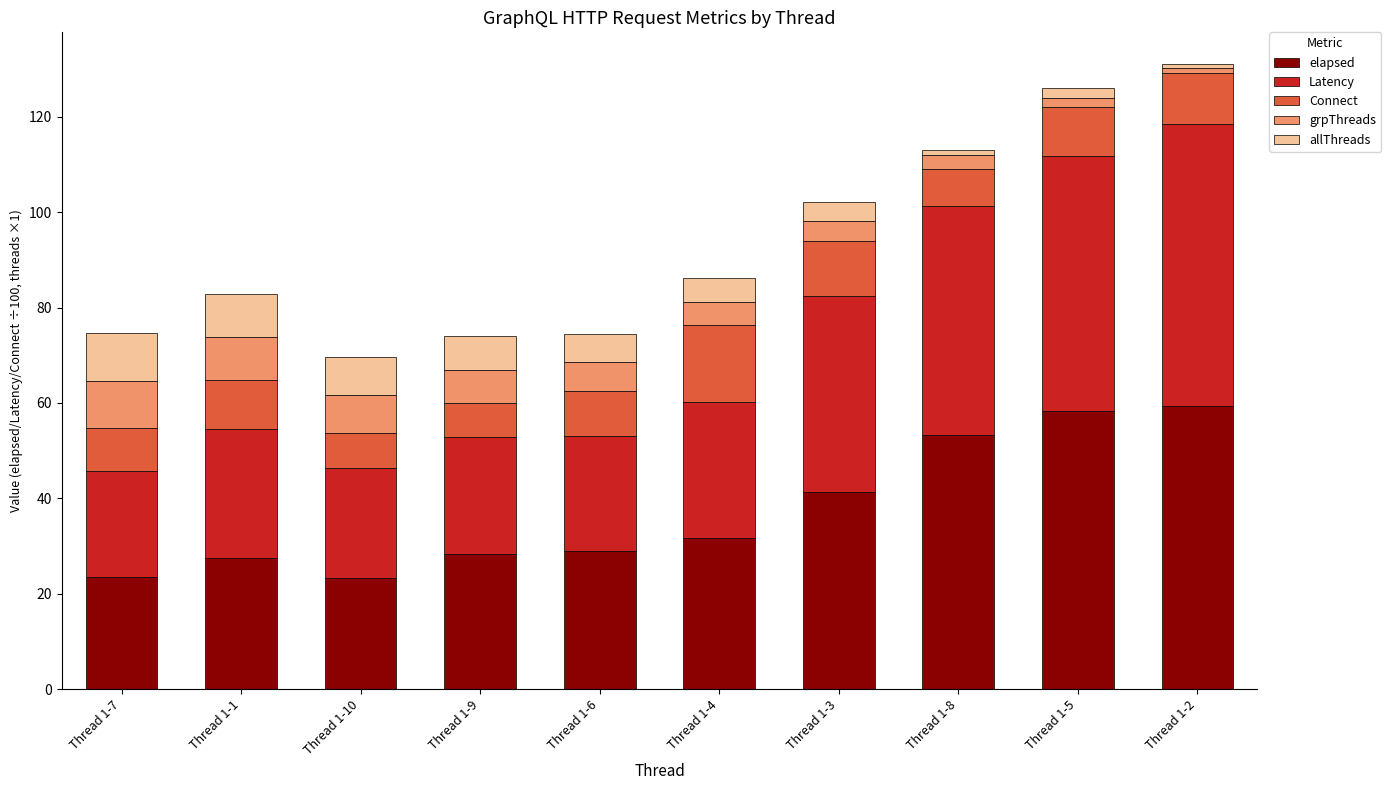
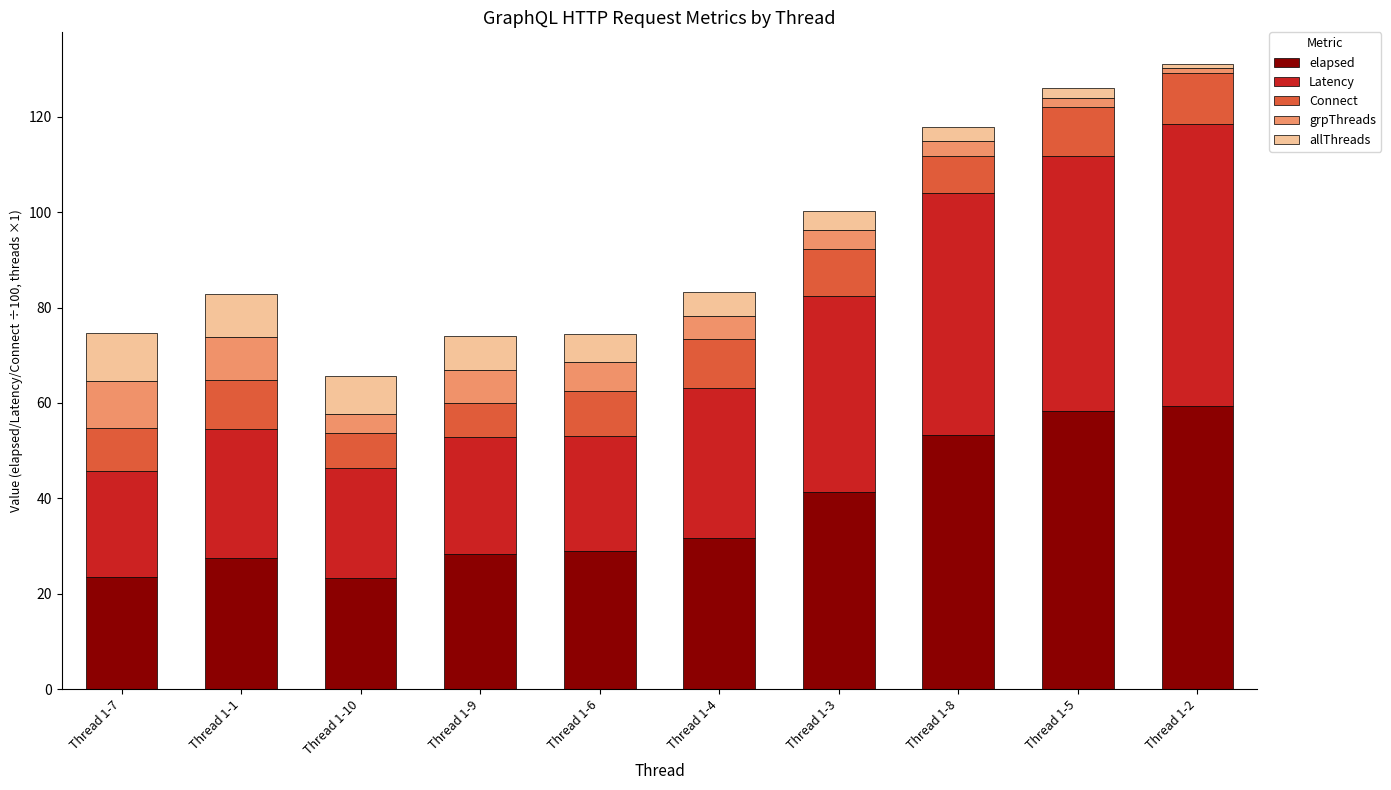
  {
    "elapsed": {
      "Thread 1-7": 24,
      "Thread 1-1": 28,
      "Thread 1-10": 23,
      "Thread 1-9": 28,
      "Thread 1-6": 29,
      "Thread 1-4": 32,
      "Thread 1-3": 41,
      "Thread 1-8": 53,
      "Thread 1-5": 58,
      "Thread 1-2": 59
    },
    "Latency": {
      "Thread 1-7": 22,
      "Thread 1-1": 27,
      "Thread 1-10": 23,
      "Thread 1-9": 24,
      "Thread 1-6": 24,
-     "Thread 1-4": 29,
+     "Thread 1-4": 32,
      "Thread 1-3": 41,
-     "Thread 1-8": 48,
+     "Thread 1-8": 51,
      "Thread 1-5": 53,
      "Thread 1-2": 59
    },
    "Connect": {
      "Thread 1-7": 9,
      "Thread 1-1": 10,
      "Thread 1-10": 7,
      "Thread 1-9": 7,
      "Thread 1-6": 9,
-     "Thread 1-4": 16,
-     "Thread 1-3": 12,
+     "Thread 1-4": 10,
+     "Thread 1-3": 10,
      "Thread 1-8": 8,
      "Thread 1-5": 10,
      "Thread 1-2": 11
    },
    "grpThreads": {
      "Thread 1-7": 10,
      "Thread 1-1": 9,
-     "Thread 1-10": 8,
+     "Thread 1-10": 4,
      "Thread 1-9": 7,
      "Thread 1-6": 6,
      "Thread 1-4": 5,
      "Thread 1-3": 4,
      "Thread 1-8": 3,
      "Thread 1-5": 2,
      "Thread 1-2": 1
    },
    "allThreads": {
      "Thread 1-7": 10,
      "Thread 1-1": 9,
      "Thread 1-10": 8,
      "Thread 1-9": 7,
      "Thread 1-6": 6,
      "Thread 1-4": 5,
      "Thread 1-3": 4,
-     "Thread 1-8": 1,
+     "Thread 1-8": 3,
      "Thread 1-5": 2,
      "Thread 1-2": 1
    }
  }
